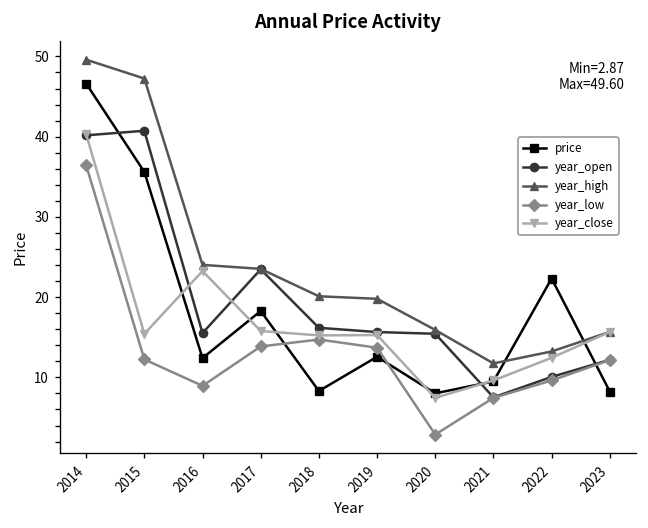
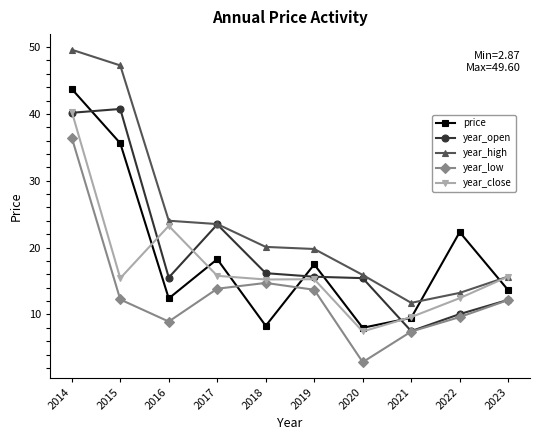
  {
    "price": {
-     "2014": 47,
+     "2014": 44,
      "2015": 36,
      "2016": 12,
      "2017": 18,
      "2018": 8,
-     "2019": 13,
+     "2019": 17,
      "2020": 8,
      "2022": 22,
-     "2023": 8
+     "2023": 14
    }
  }
